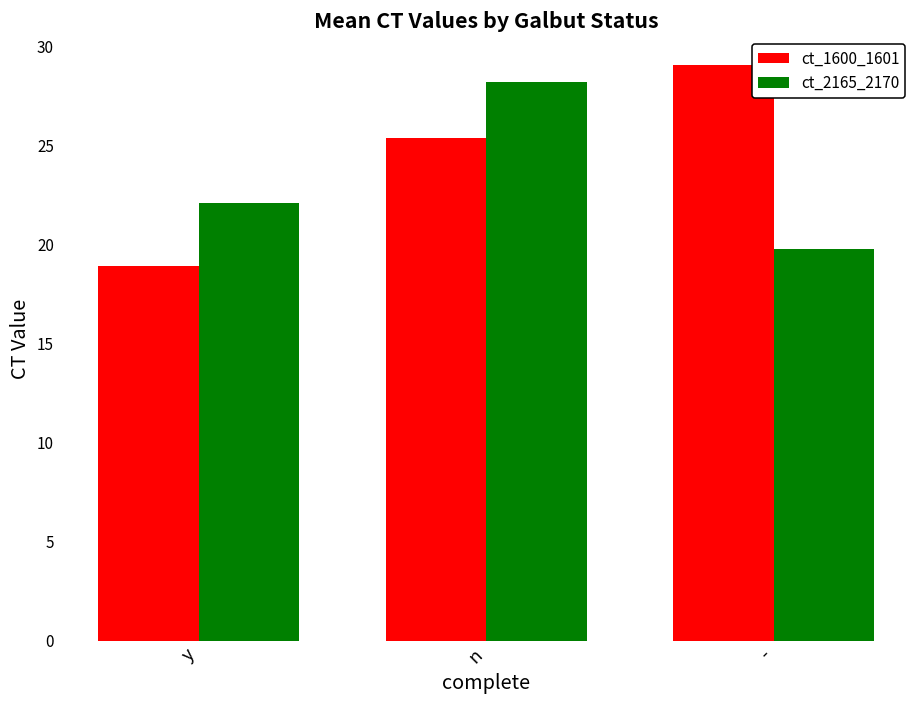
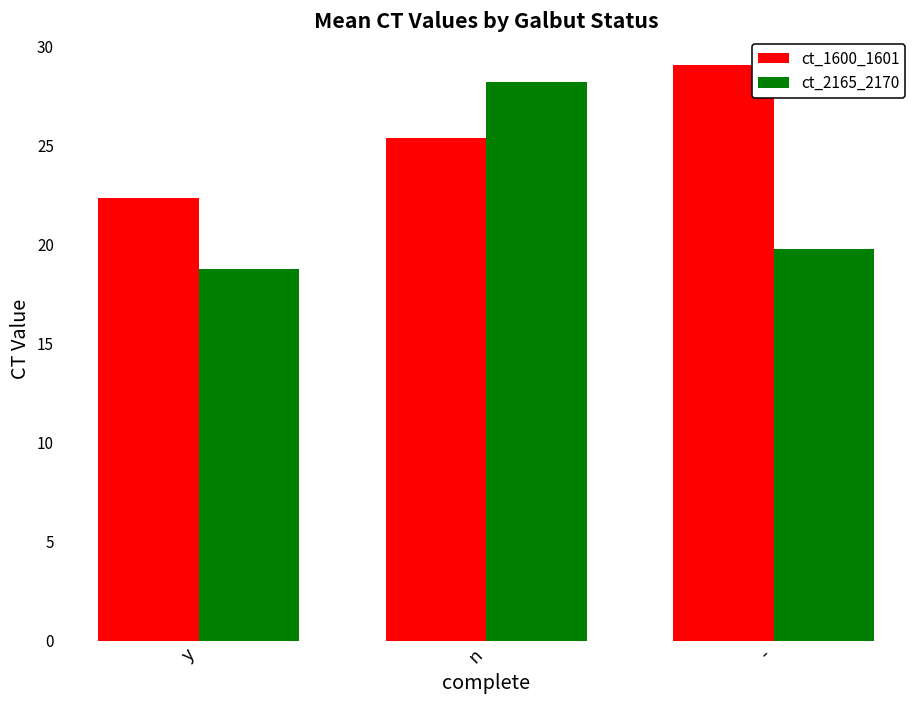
  {
    "ct_1600_1601": {
-     "y": 18.9,
+     "y": 22.3,
      "n": 25.4,
      "-": 29.1
    },
    "ct_2165_2170": {
-     "y": 22.1,
+     "y": 18.8,
      "n": 28.2,
      "-": 19.8
    }
  }
